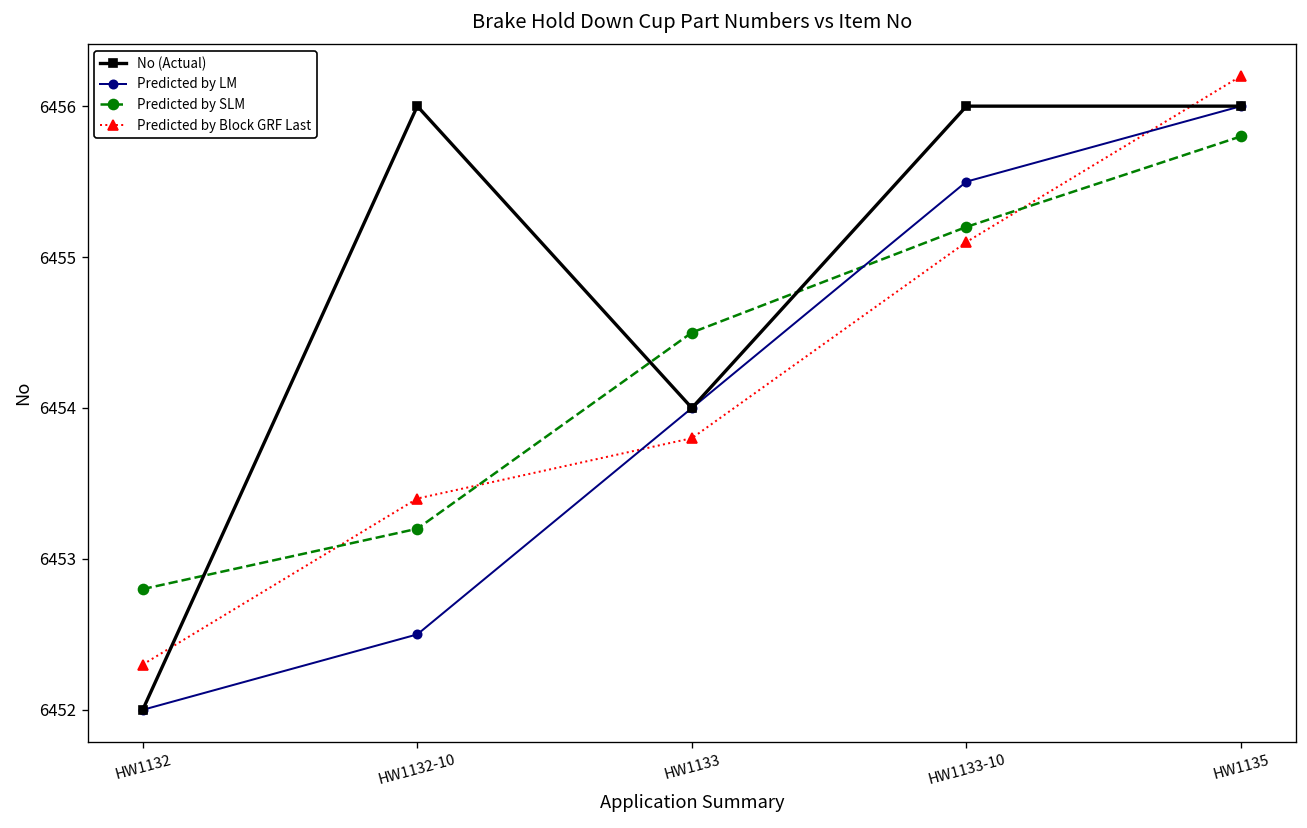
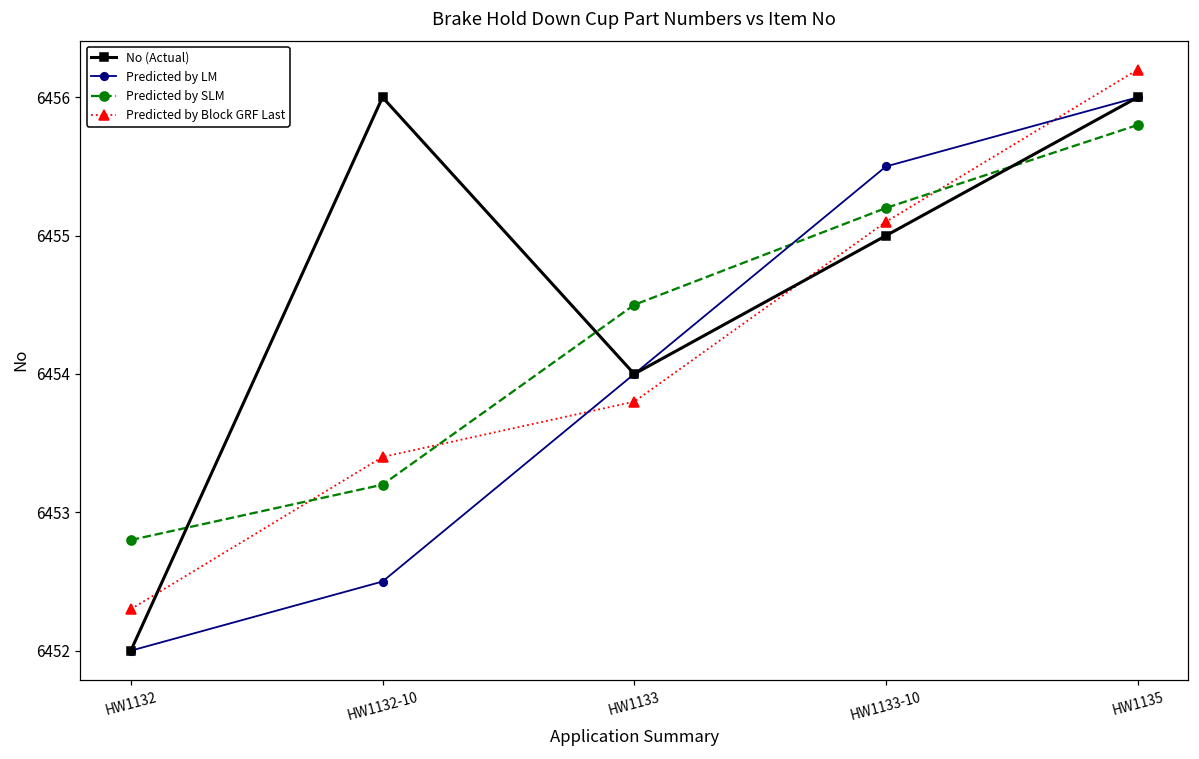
  {
    "No (Actual)": {
      "HW1132-10": 6456,
-     "HW1133-10": 6456
+     "HW1133-10": 6455
    },
    "Predicted by LM": {
      "HW1132-10": 6452.50,
      "HW1133-10": 6455.50
    },
    "Predicted by SLM": {
      "HW1132": 6452.80,
      "HW1132-10": 6453.20,
      "HW1133": 6454.50,
      "HW1133-10": 6455.20,
      "HW1135": 6455.80
    },
    "Predicted by Block GRF Last": {
      "HW1132": 6452.30,
      "HW1132-10": 6453.40,
      "HW1133": 6453.80,
      "HW1133-10": 6455.10,
      "HW1135": 6456.20
    }
  }
